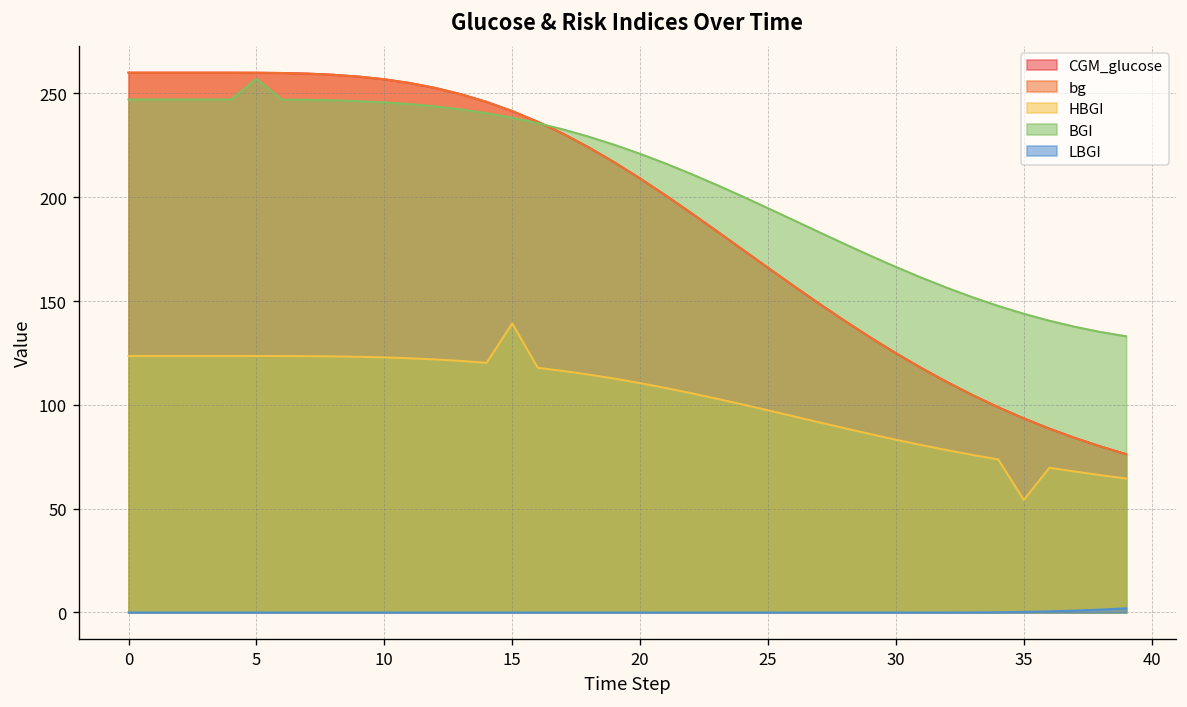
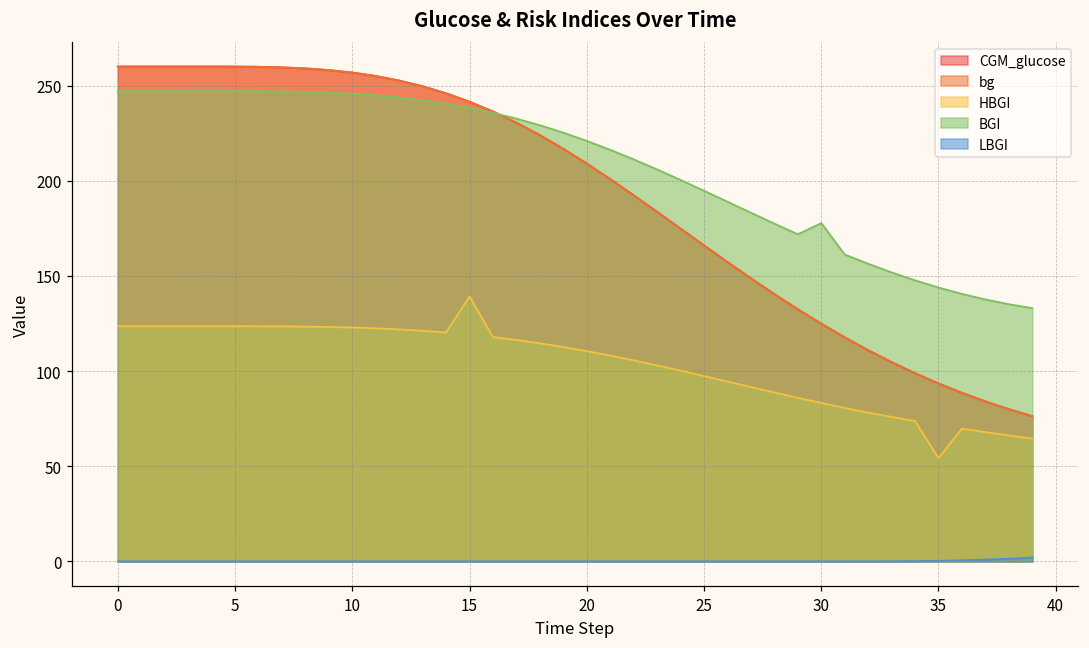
  {
    "bg": {
      "0": 260,
      "5": 260,
      "10": 257,
      "15": 242,
      "20": 209,
      "25": 166,
      "30": 125,
      "35": 93
    },
    "HBGI": {
      "0": 124,
      "5": 124,
      "10": 123,
      "15": 139,
      "20": 110,
      "25": 97,
      "30": 83,
      "35": 54
    },
    "BGI": {
      "0": 247,
-     "5": 257,
+     "5": 247,
      "10": 246,
      "15": 238,
      "20": 221,
      "25": 195,
-     "30": 166,
+     "30": 178,
      "35": 144
    },
    "LBGI": {
      "0": 0,
      "5": 0,
      "10": 0,
      "15": 0,
      "20": 0,
      "25": 0,
      "30": 0,
      "35": 0
    }
  }
